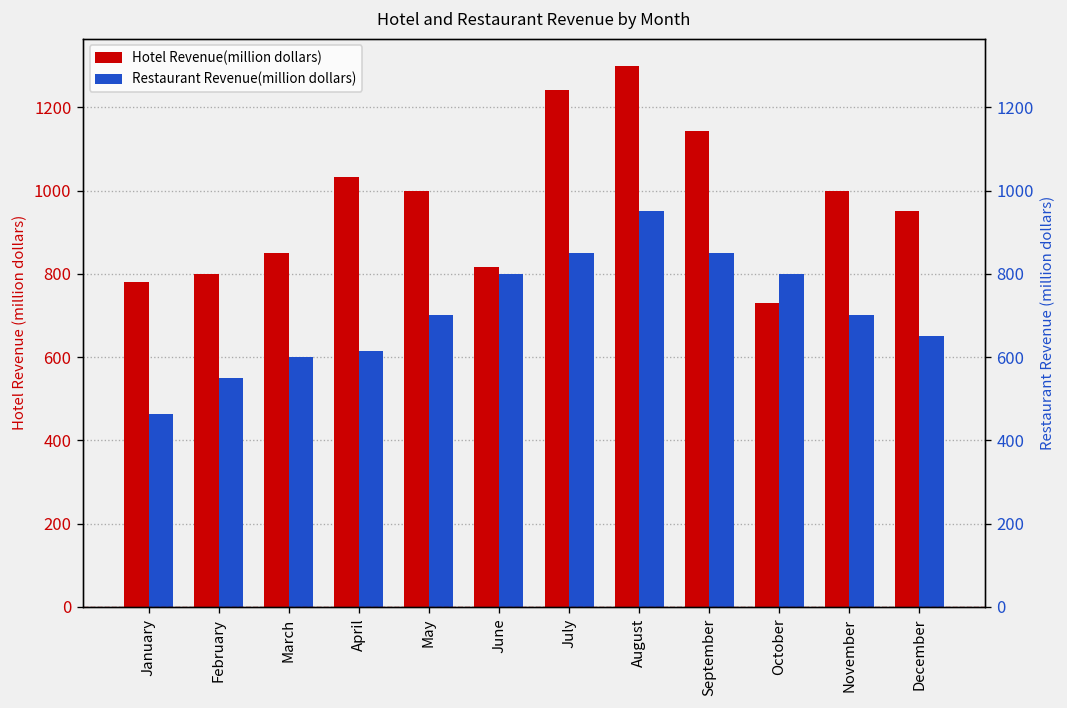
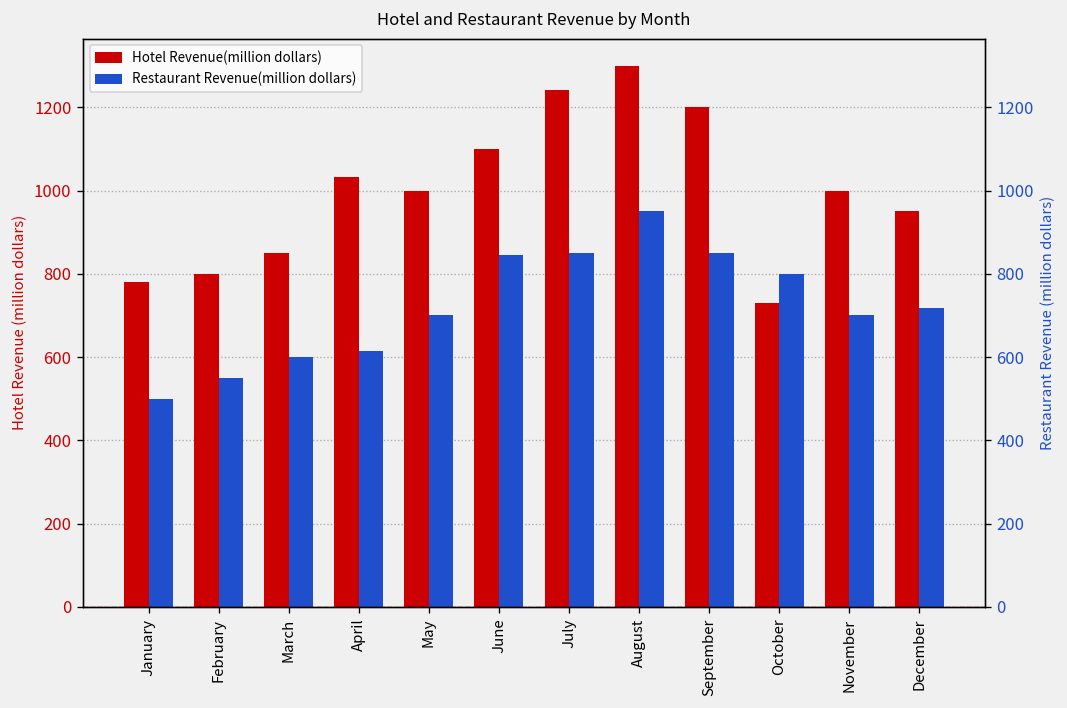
  {
    "Hotel Revenue(million dollars)": {
      "January": 780,
      "February": 800,
      "March": 850,
      "April": 1030,
      "May": 1000,
-     "June": 820,
+     "June": 1100,
      "July": 1240,
      "August": 1300,
-     "September": 1140,
+     "September": 1200,
      "October": 730,
      "November": 1000,
      "December": 950
    },
    "Restaurant Revenue(million dollars)": {
-     "January": 460,
+     "January": 500,
      "February": 550,
      "March": 600,
      "April": 620,
      "May": 700,
-     "June": 800,
+     "June": 840,
      "July": 850,
      "August": 950,
      "September": 850,
      "October": 800,
      "November": 700,
-     "December": 650
+     "December": 720
    }
  }
